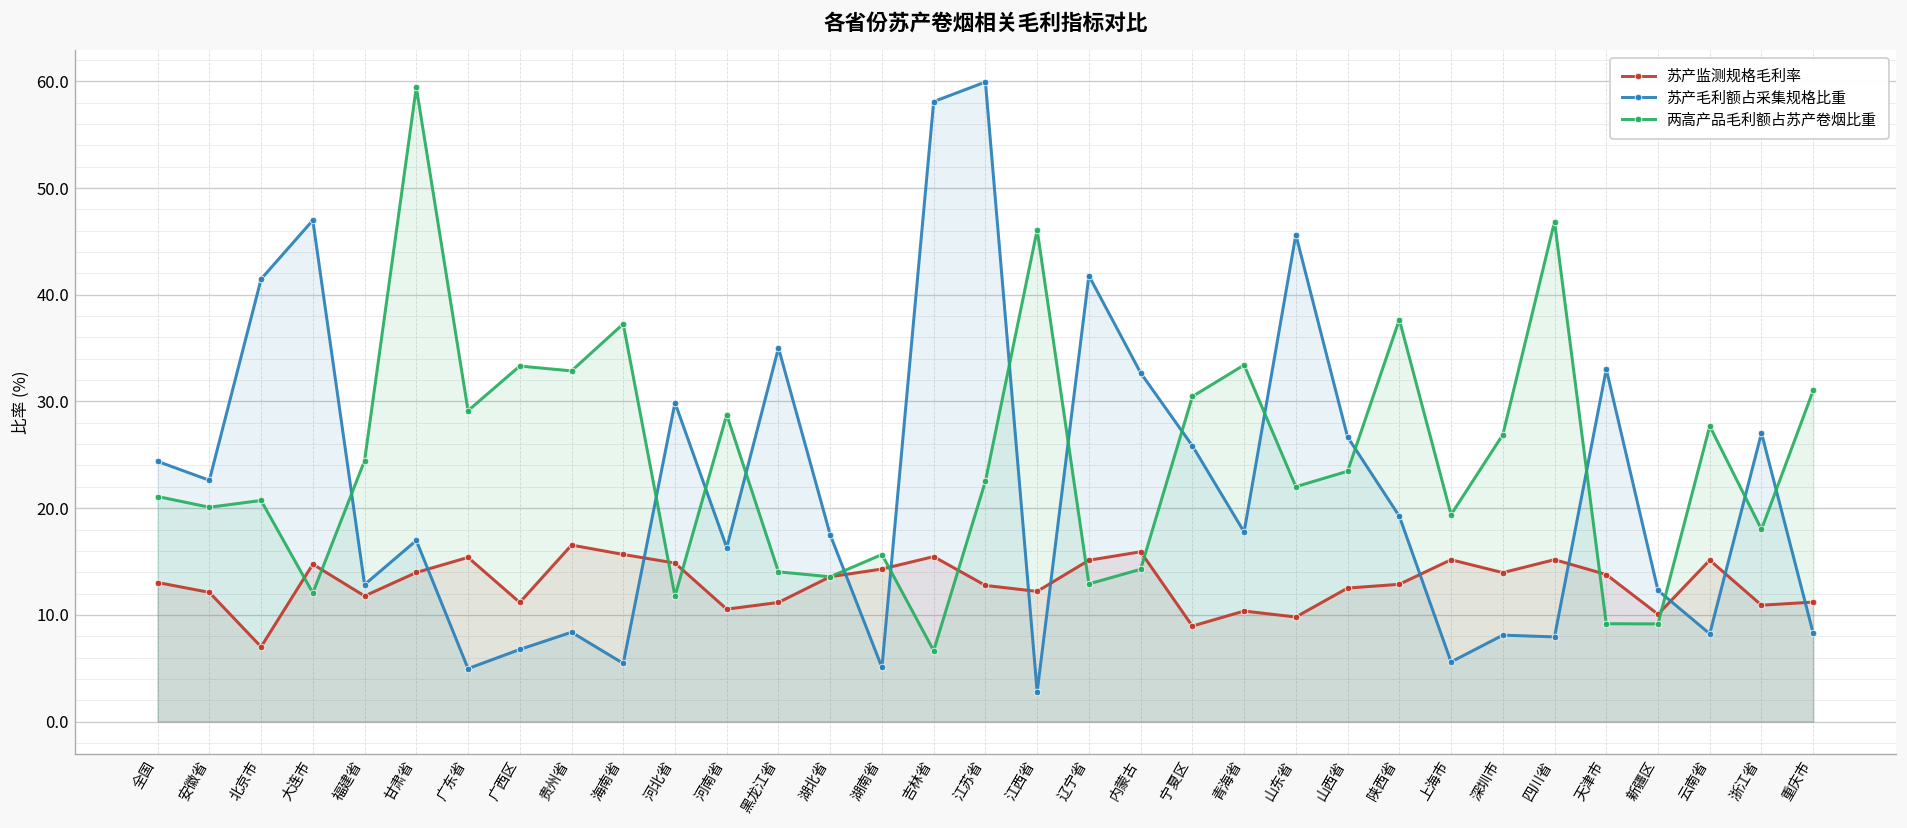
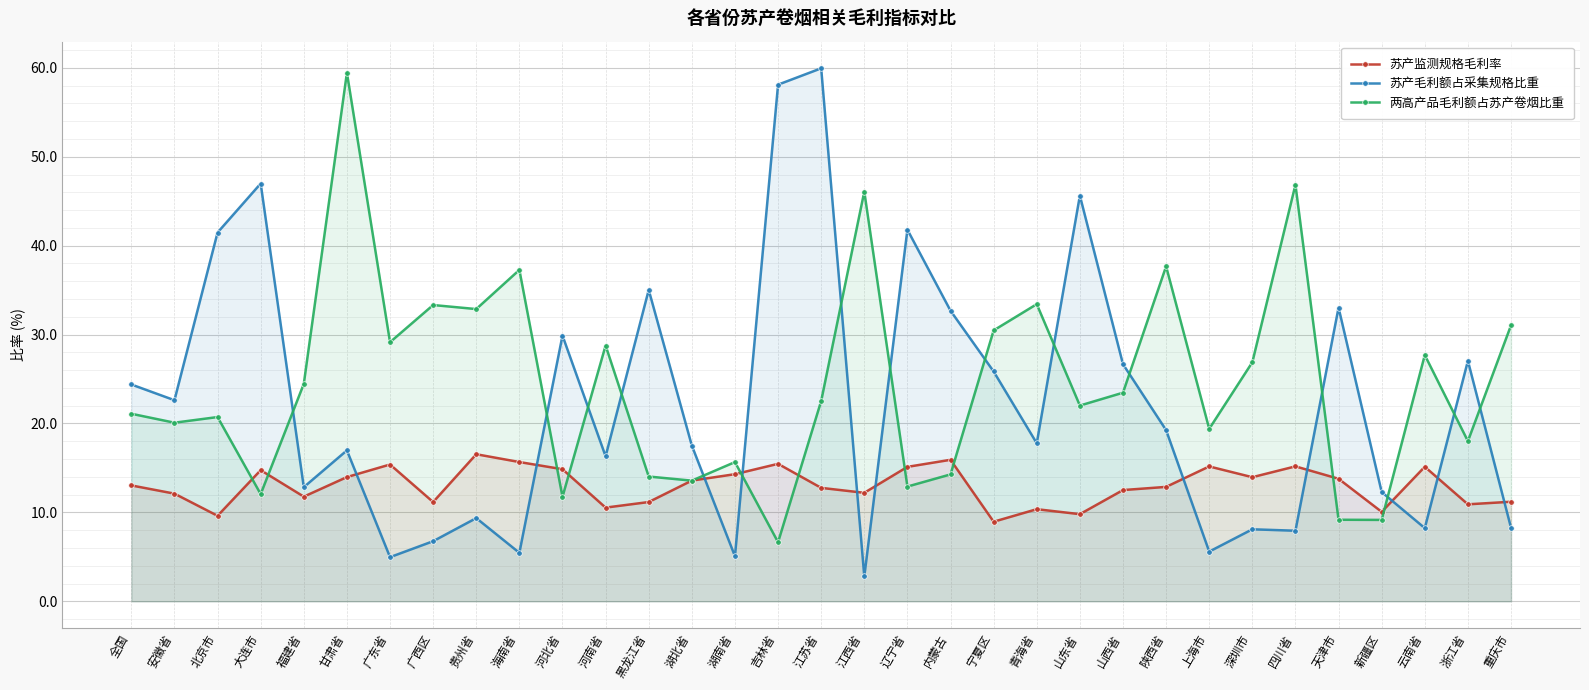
  {
    "苏产监测规格毛利率": {
      "全国": 13,
      "安徽省": 12,
-     "北京市": 7,
+     "北京市": 10,
      "大连市": 15,
      "福建省": 12,
      "甘肃省": 14,
      "广东省": 15,
      "广西区": 11,
      "贵州省": 17,
      "海南省": 16,
      "河北省": 15,
      "河南省": 11,
      "黑龙江省": 11,
      "湖南省": 14,
      "吉林省": 15,
      "江苏省": 13,
      "江西省": 12,
      "辽宁省": 15,
      "内蒙古": 16,
      "宁夏区": 9,
      "青海省": 10,
      "山东省": 10,
      "山西省": 13,
      "陕西省": 13,
      "上海市": 15,
      "深圳市": 14,
      "四川省": 15,
      "天津市": 14,
      "新疆区": 10,
      "云南省": 15,
      "浙江省": 11,
      "重庆市": 11
    },
    "苏产毛利额占采集规格比重": {
      "全国": 24,
      "安徽省": 23,
      "北京市": 41,
      "大连市": 47,
      "福建省": 13,
      "甘肃省": 17,
      "广东省": 5,
      "广西区": 7,
-     "贵州省": 8,
+     "贵州省": 9,
      "海南省": 5,
      "河北省": 30,
      "河南省": 16,
      "黑龙江省": 35,
      "湖北省": 18,
      "湖南省": 5,
      "吉林省": 58,
      "江苏省": 60,
      "江西省": 3,
      "辽宁省": 42,
      "内蒙古": 33,
      "宁夏区": 26,
      "青海省": 18,
      "山东省": 46,
      "山西省": 27,
      "陕西省": 19,
      "上海市": 6,
      "深圳市": 8,
      "四川省": 8,
      "天津市": 33,
      "新疆区": 12,
      "云南省": 8,
      "浙江省": 27,
      "重庆市": 8
    },
    "两高产品毛利额占苏产卷烟比重": {
      "全国": 21,
      "安徽省": 20,
      "北京市": 21,
      "大连市": 12,
      "福建省": 24,
      "甘肃省": 59,
      "广东省": 29,
      "广西区": 33,
      "贵州省": 33,
      "海南省": 37,
      "河北省": 12,
      "河南省": 29,
      "黑龙江省": 14,
      "湖南省": 16,
      "吉林省": 7,
      "江苏省": 23,
      "江西省": 46,
      "辽宁省": 13,
      "内蒙古": 14,
      "宁夏区": 30,
      "青海省": 33,
      "山东省": 22,
      "山西省": 23,
      "陕西省": 38,
      "上海市": 19,
      "深圳市": 27,
      "四川省": 47,
      "天津市": 9,
      "新疆区": 9,
      "云南省": 28,
      "浙江省": 18,
      "重庆市": 31
    }
  }
